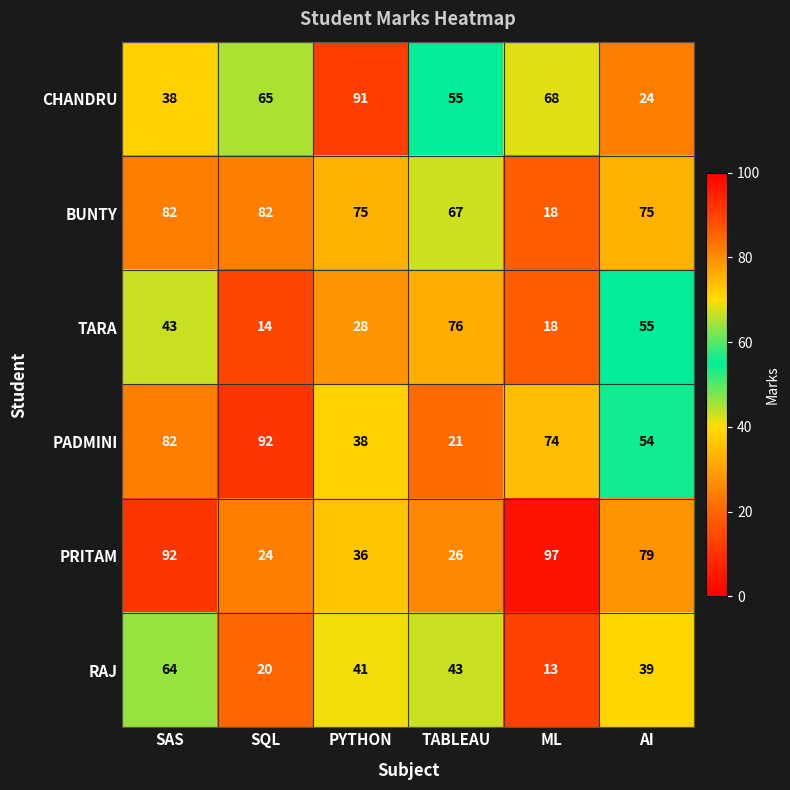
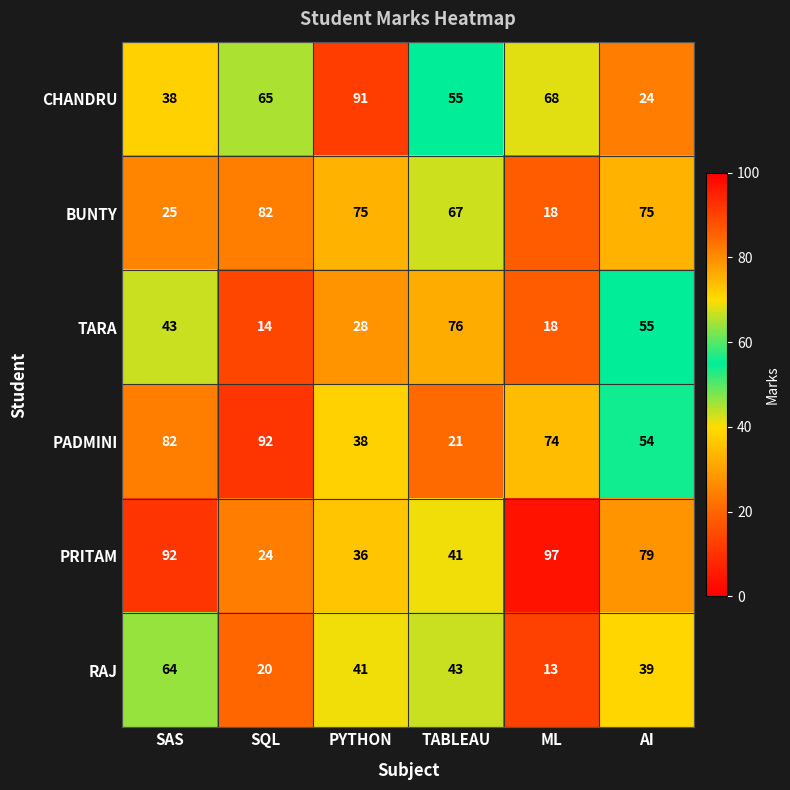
  {
    "CHANDRU": {
      "SAS": 38,
      "SQL": 65,
      "PYTHON": 91,
      "TABLEAU": 55,
      "ML": 68,
      "AI": 24
    },
    "BUNTY": {
-     "SAS": 82,
+     "SAS": 25,
      "SQL": 82,
      "PYTHON": 75,
      "TABLEAU": 67,
      "ML": 18,
      "AI": 75
    },
    "TARA": {
      "SAS": 43,
      "SQL": 14,
      "PYTHON": 28,
      "TABLEAU": 76,
      "ML": 18,
      "AI": 55
    },
    "PADMINI": {
      "SAS": 82,
      "SQL": 92,
      "PYTHON": 38,
      "TABLEAU": 21,
      "ML": 74,
      "AI": 54
    },
    "PRITAM": {
      "SAS": 92,
      "SQL": 24,
      "PYTHON": 36,
-     "TABLEAU": 26,
+     "TABLEAU": 41,
      "ML": 97,
      "AI": 79
    },
    "RAJ": {
      "SAS": 64,
      "SQL": 20,
      "PYTHON": 41,
      "TABLEAU": 43,
      "ML": 13,
      "AI": 39
    }
  }
